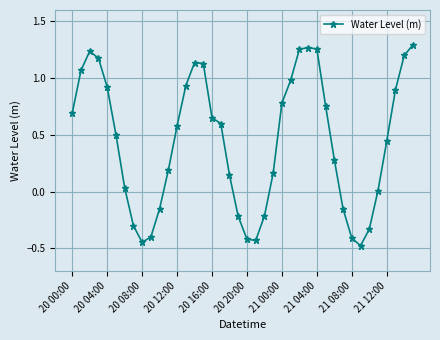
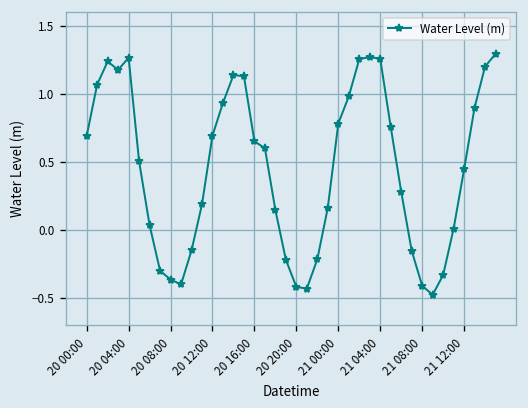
  {
    "20 00:00": 0.69,
-   "20 04:00": 0.92,
-   "20 08:00": -0.45,
-   "20 12:00": 0.58,
+   "20 04:00": 1.26,
+   "20 08:00": -0.37,
+   "20 12:00": 0.69,
    "20 16:00": 0.65,
    "20 20:00": -0.42,
    "21 00:00": 0.78,
    "21 04:00": 1.26,
    "21 08:00": -0.41,
    "21 12:00": 0.44
  }
